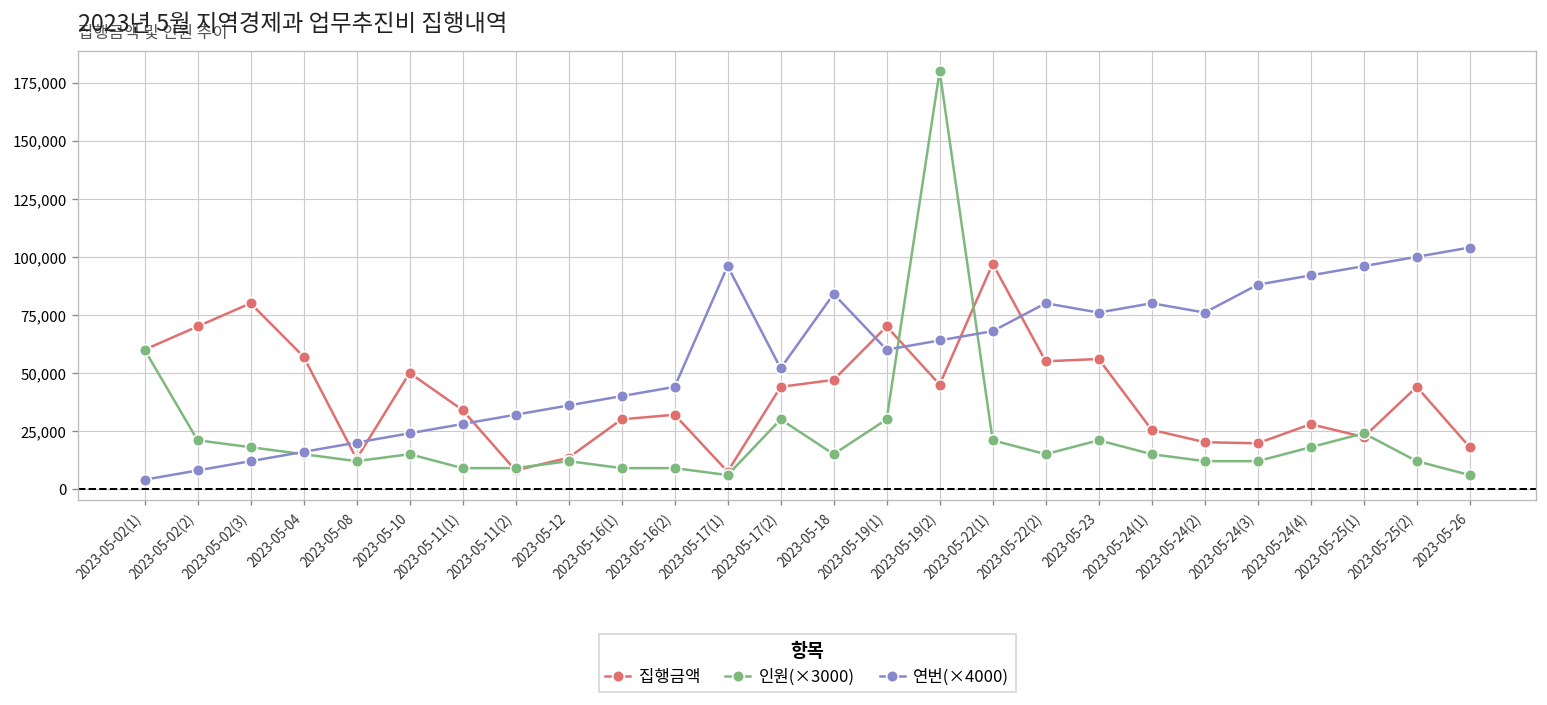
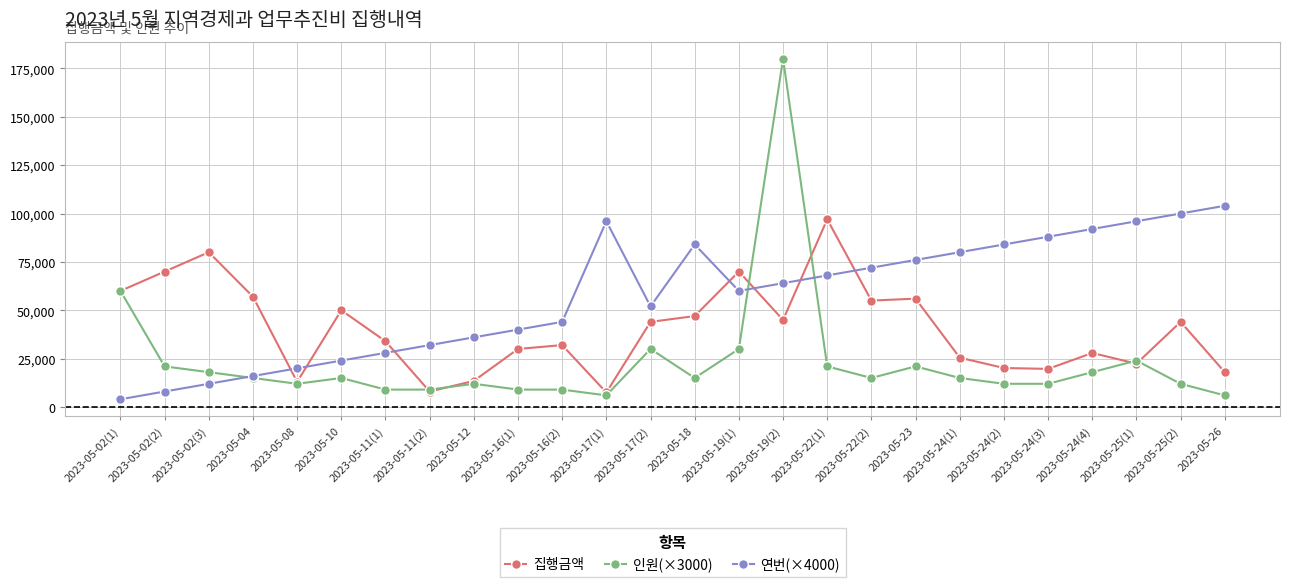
  {
    "집행금액": {
      "2023-05-02(2)": "70,000",
      "2023-05-02(3)": "80,000",
      "2023-05-04": "57,000",
      "2023-05-10": "50,000",
      "2023-05-11(1)": "34,000",
      "2023-05-12": "14,000",
      "2023-05-16(1)": "30,000",
      "2023-05-16(2)": "32,000",
      "2023-05-17(1)": "8,000",
      "2023-05-17(2)": "44,000",
      "2023-05-18": "47,000",
      "2023-05-19(1)": "70,000",
      "2023-05-19(2)": "45,000",
      "2023-05-22(1)": "97,000",
      "2023-05-22(2)": "55,000",
      "2023-05-23": "56,000",
      "2023-05-24(1)": "26,000",
      "2023-05-24(2)": "20,000",
      "2023-05-24(3)": "20,000",
      "2023-05-24(4)": "28,000",
      "2023-05-25(1)": "22,000",
      "2023-05-25(2)": "44,000",
      "2023-05-26": "18,000"
    },
    "인원(×3000)": {
      "2023-05-02(2)": "21,000",
      "2023-05-02(3)": "18,000",
      "2023-05-10": "15,000",
      "2023-05-11(1)": "9,000",
      "2023-05-12": "12,000",
      "2023-05-16(1)": "9,000",
      "2023-05-16(2)": "9,000",
      "2023-05-17(1)": "6,000",
      "2023-05-17(2)": "30,000",
      "2023-05-18": "15,000",
      "2023-05-19(1)": "30,000",
      "2023-05-19(2)": "180,000",
      "2023-05-22(1)": "21,000",
      "2023-05-22(2)": "15,000",
      "2023-05-23": "21,000",
      "2023-05-24(1)": "15,000",
      "2023-05-24(2)": "12,000",
      "2023-05-24(3)": "12,000",
      "2023-05-24(4)": "18,000",
      "2023-05-25(1)": "24,000",
      "2023-05-25(2)": "12,000",
      "2023-05-26": "6,000"
    },
    "연번(×4000)": {
      "2023-05-02(1)": "4,000",
      "2023-05-02(2)": "8,000",
      "2023-05-02(3)": "12,000",
      "2023-05-08": "20,000",
      "2023-05-10": "24,000",
      "2023-05-11(1)": "28,000",
      "2023-05-11(2)": "32,000",
      "2023-05-12": "36,000",
      "2023-05-16(1)": "40,000",
      "2023-05-16(2)": "44,000",
      "2023-05-17(1)": "96,000",
      "2023-05-17(2)": "52,000",
      "2023-05-18": "84,000",
      "2023-05-19(1)": "60,000",
      "2023-05-19(2)": "64,000",
      "2023-05-22(1)": "68,000",
-     "2023-05-22(2)": "80,000",
+     "2023-05-22(2)": "72,000",
      "2023-05-23": "76,000",
      "2023-05-24(1)": "80,000",
-     "2023-05-24(2)": "76,000",
+     "2023-05-24(2)": "84,000",
      "2023-05-24(3)": "88,000",
      "2023-05-24(4)": "92,000",
      "2023-05-25(1)": "96,000",
      "2023-05-25(2)": "100,000",
      "2023-05-26": "104,000"
    }
  }
